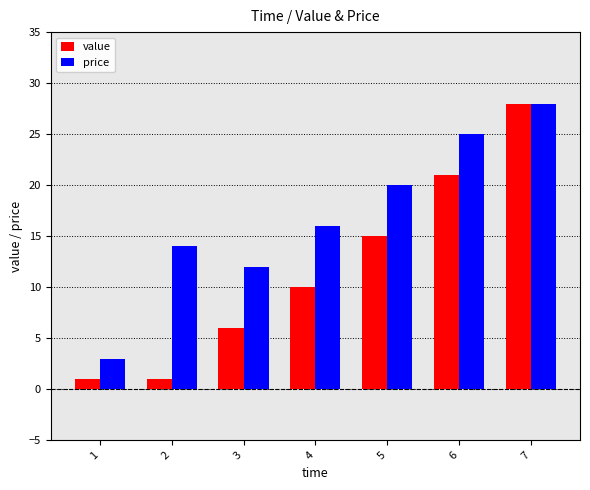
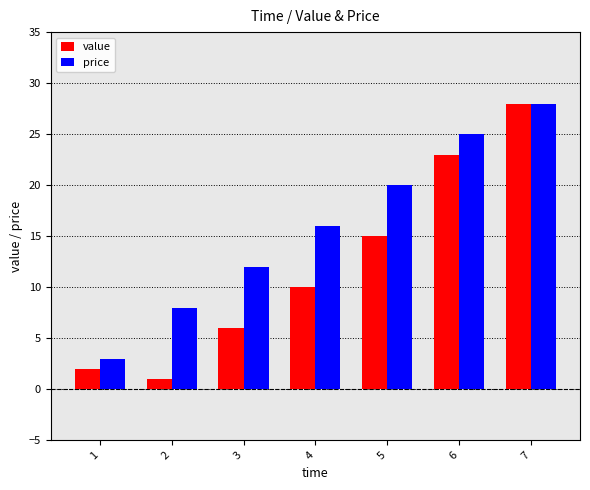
  {
    "value": {
-     "1": 1,
+     "1": 2,
      "2": 1,
      "3": 6,
      "4": 10,
      "5": 15,
-     "6": 21,
+     "6": 23,
      "7": 28
    },
    "price": {
      "1": 3,
-     "2": 14,
+     "2": 8,
      "3": 12,
      "4": 16,
      "5": 20,
      "6": 25,
      "7": 28
    }
  }
